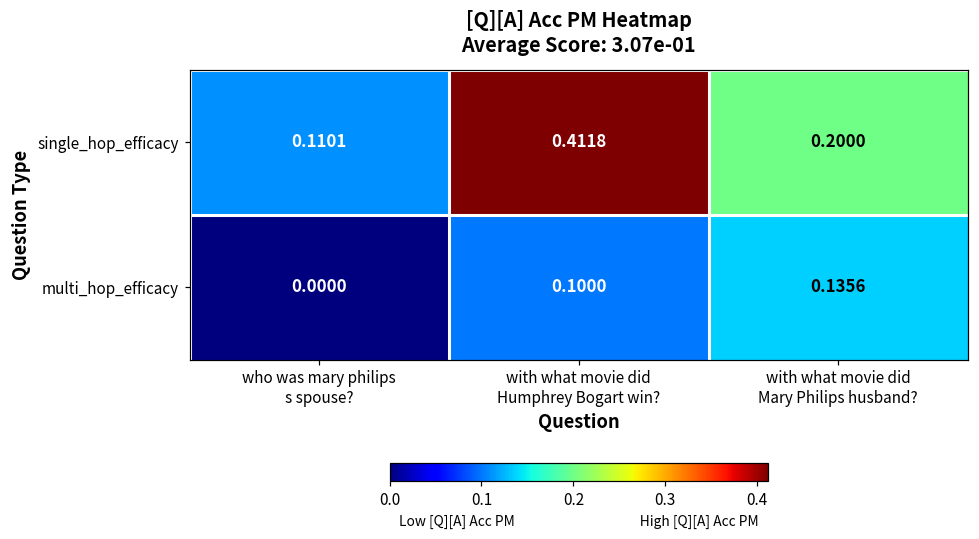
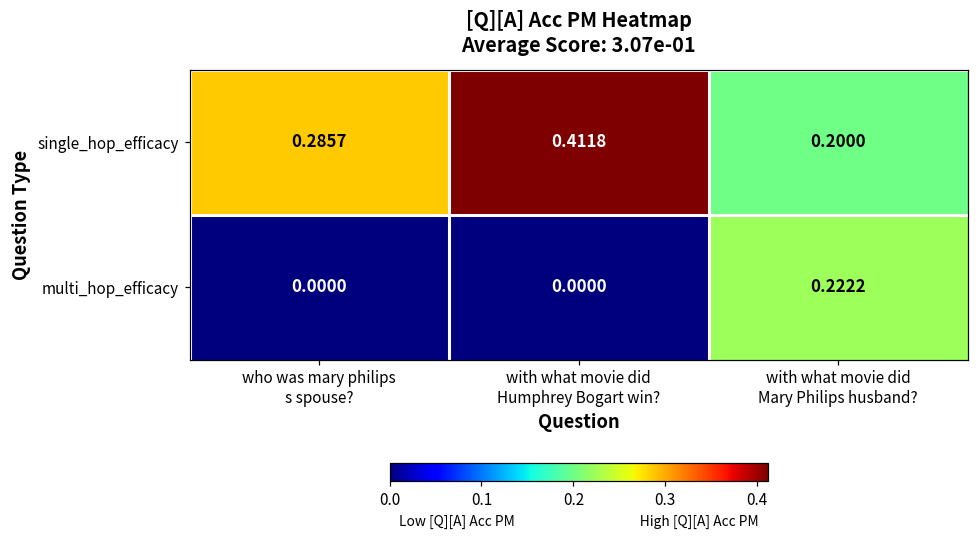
  {
    "single_hop_efficacy": {
-     "who was mary philips s spouse?": 0.1101,
+     "who was mary philips s spouse?": 0.2857,
      "with what movie did Humphrey Bogart win?": 0.4118,
      "with what movie did Mary Philips husband?": 0.2000
    },
    "multi_hop_efficacy": {
      "who was mary philips s spouse?": 0.0000,
-     "with what movie did Humphrey Bogart win?": 0.1000,
-     "with what movie did Mary Philips husband?": 0.1356
+     "with what movie did Humphrey Bogart win?": 0.0000,
+     "with what movie did Mary Philips husband?": 0.2222
    }
  }
